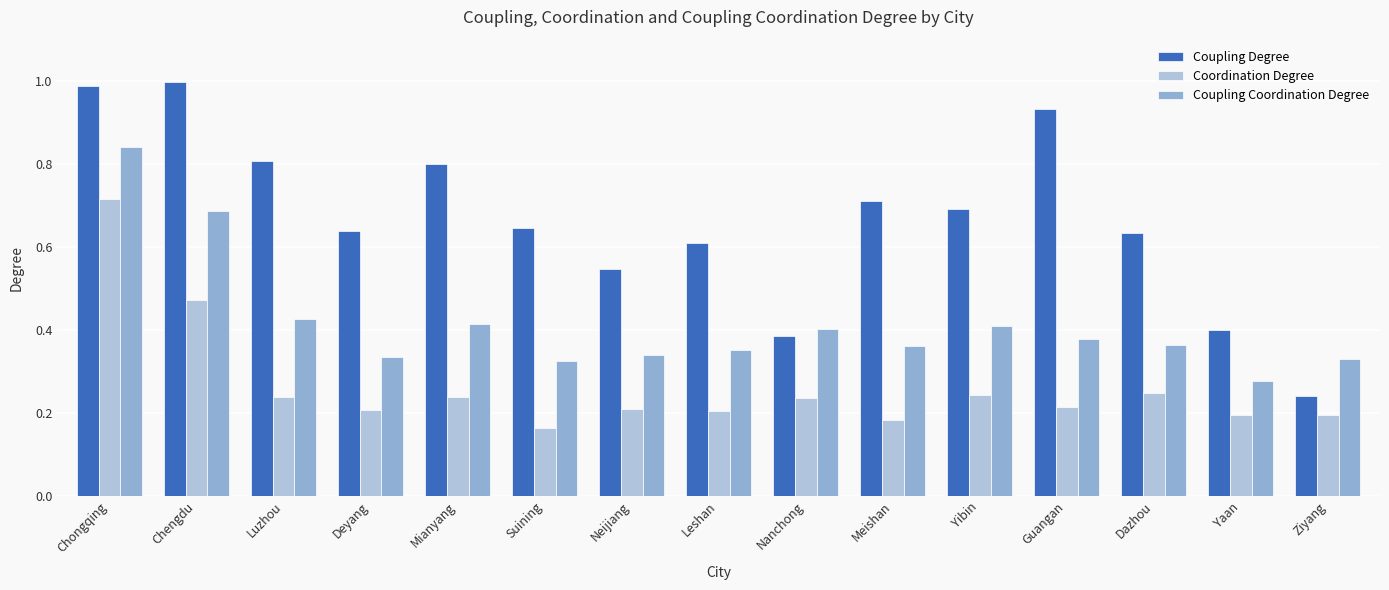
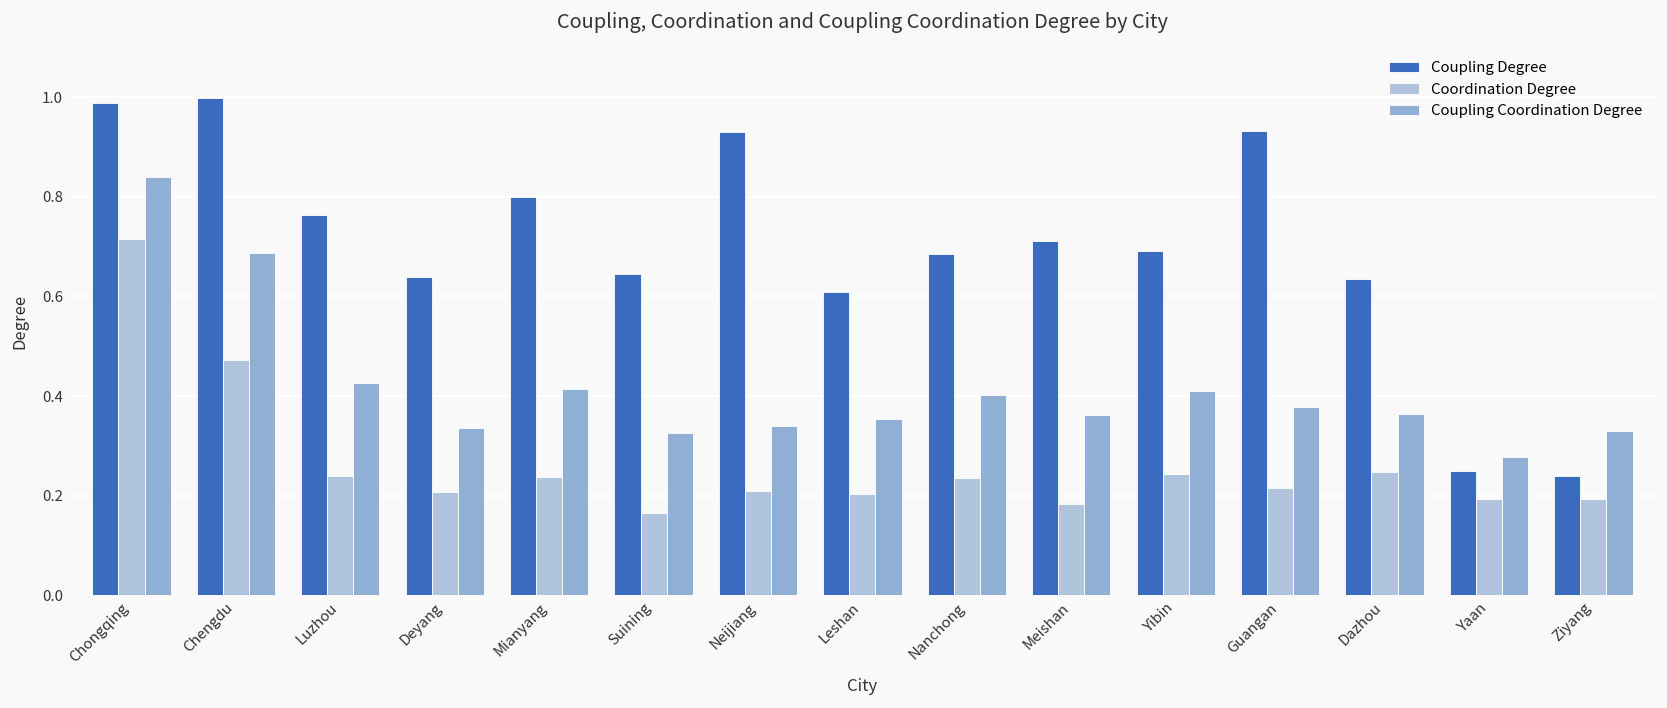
  {
    "Coupling Degree": {
      "Chongqing": 0.99,
      "Chengdu": 1.00,
-     "Luzhou": 0.81,
+     "Luzhou": 0.76,
      "Deyang": 0.64,
      "Mianyang": 0.80,
      "Suining": 0.65,
-     "Neijiang": 0.55,
+     "Neijiang": 0.93,
      "Leshan": 0.61,
-     "Nanchong": 0.39,
+     "Nanchong": 0.69,
      "Meishan": 0.71,
      "Yibin": 0.69,
      "Guangan": 0.93,
      "Dazhou": 0.64,
-     "Yaan": 0.40,
+     "Yaan": 0.25,
      "Ziyang": 0.24
    }
  }
